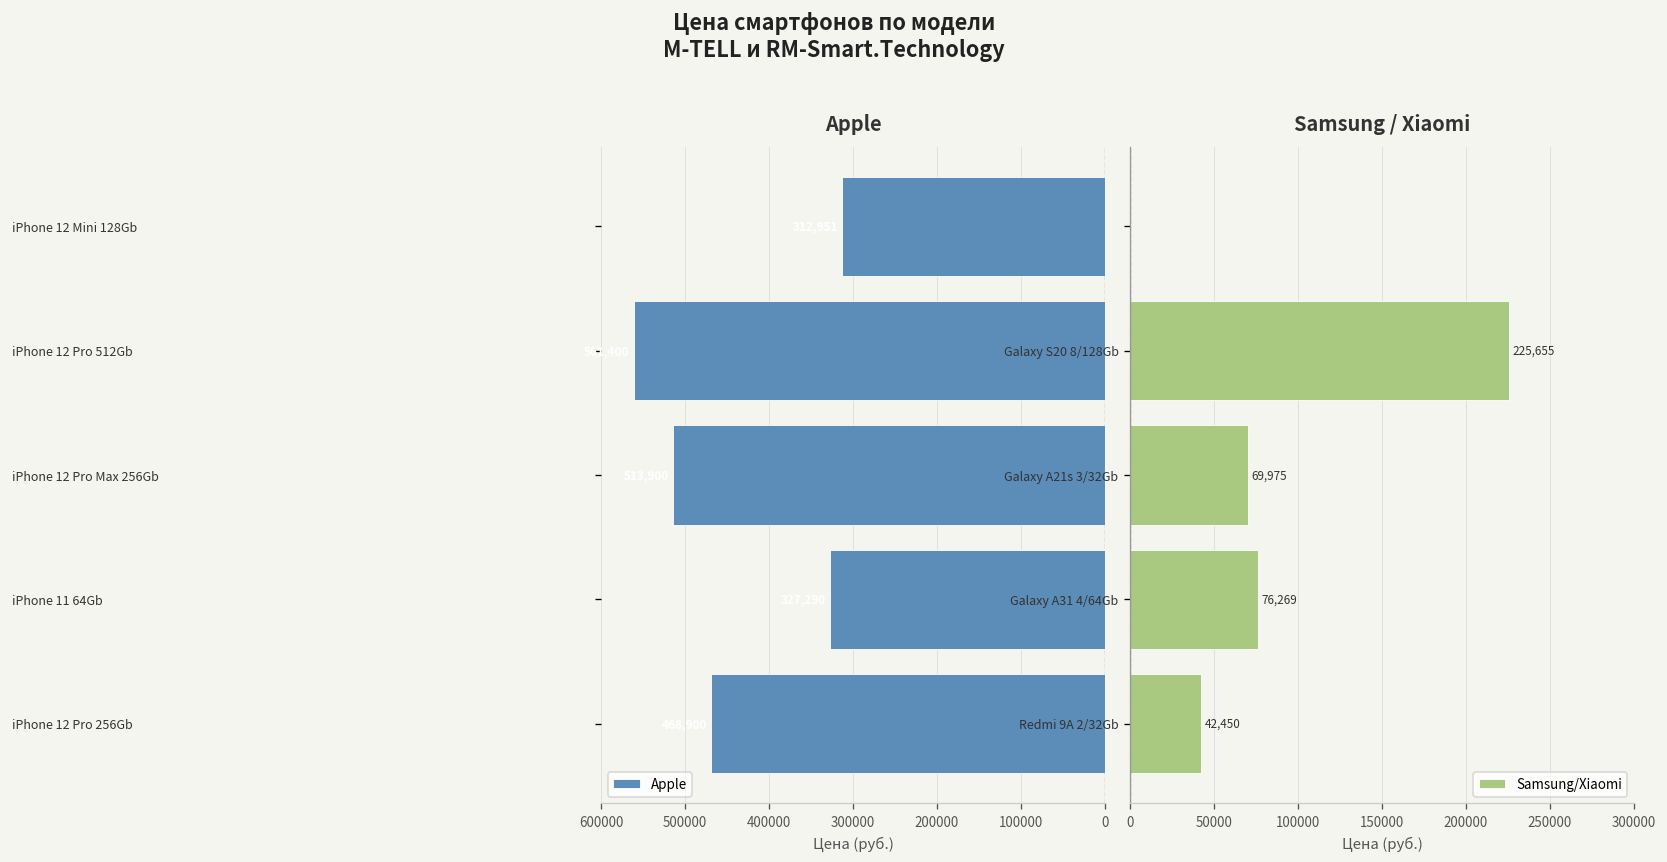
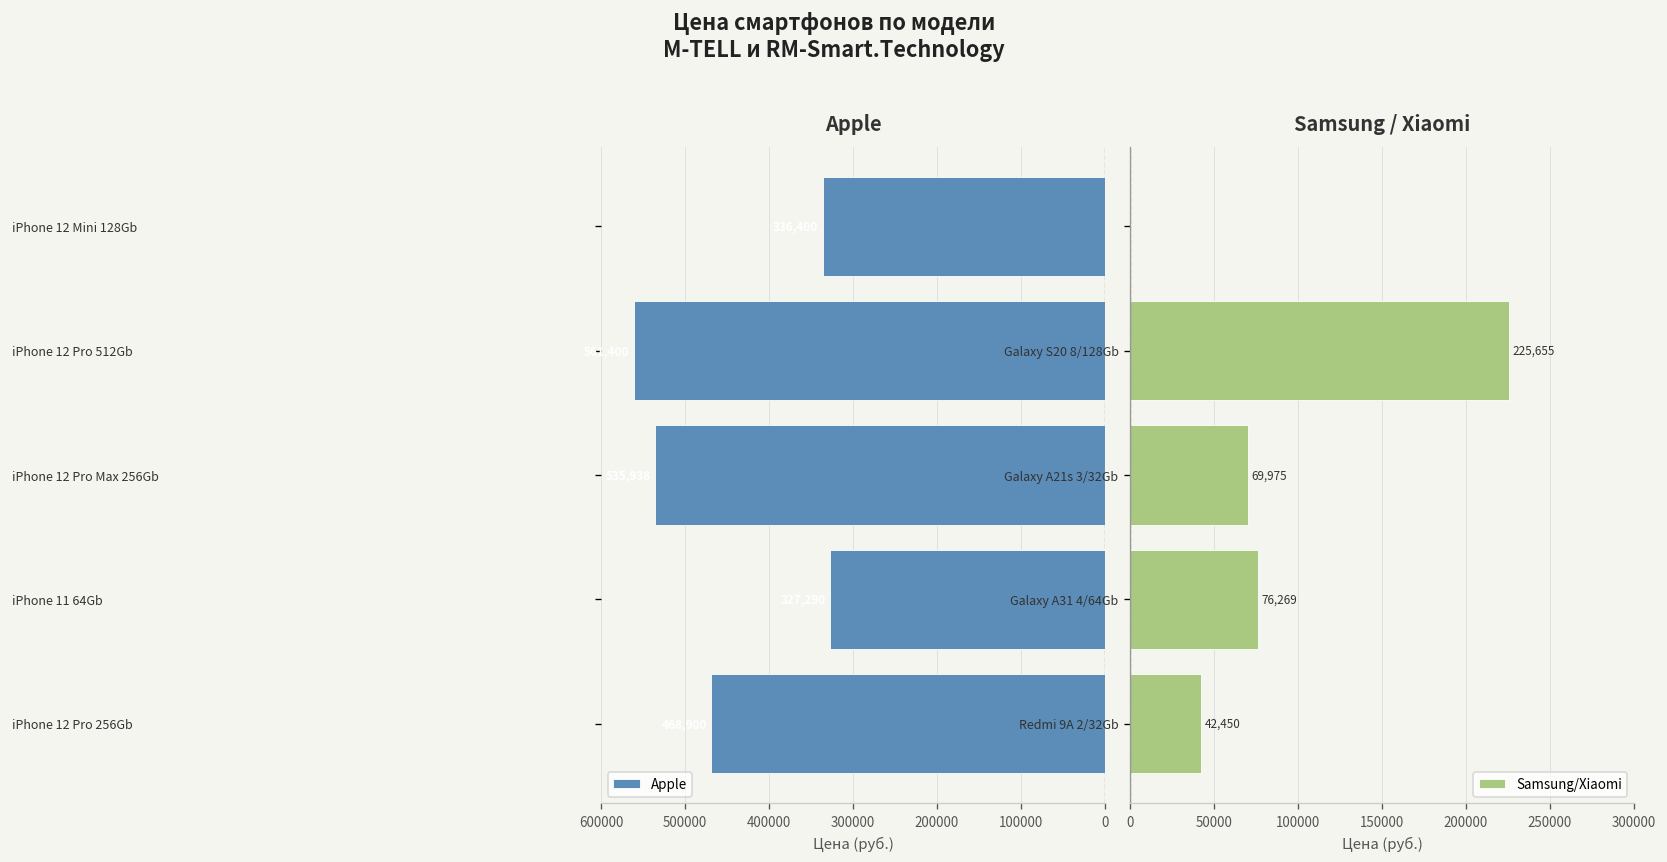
  {
    "Apple": {
-     "iPhone 12 Mini 128Gb": 310000,
+     "iPhone 12 Mini 128Gb": 340000,
      "iPhone 12 Pro 512Gb": 560000,
-     "iPhone 12 Pro Max 256Gb": 510000,
+     "iPhone 12 Pro Max 256Gb": 540000,
      "iPhone 11 64Gb": 330000,
      "iPhone 12 Pro 256Gb": 470000
    }
  }
